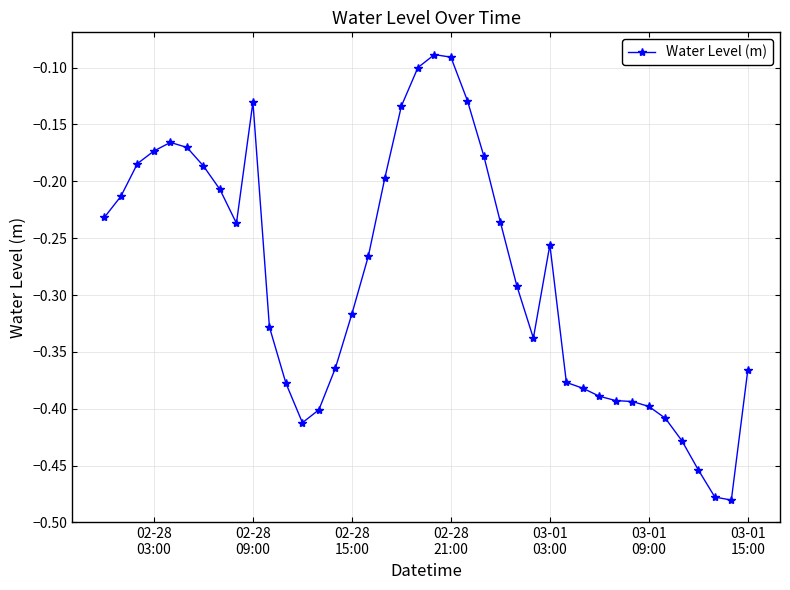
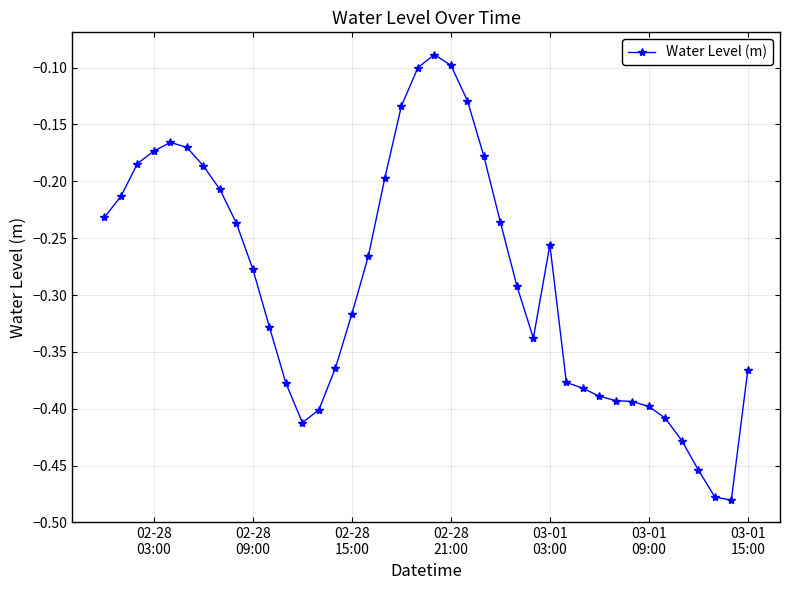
  {
    "02-28 03:00": -0.173,
-   "02-28 09:00": -0.130,
+   "02-28 09:00": -0.277,
    "02-28 15:00": -0.317,
-   "02-28 21:00": -0.091,
+   "02-28 21:00": -0.098,
    "03-01 03:00": -0.256,
    "03-01 09:00": -0.398,
    "03-01 15:00": -0.366
  }
